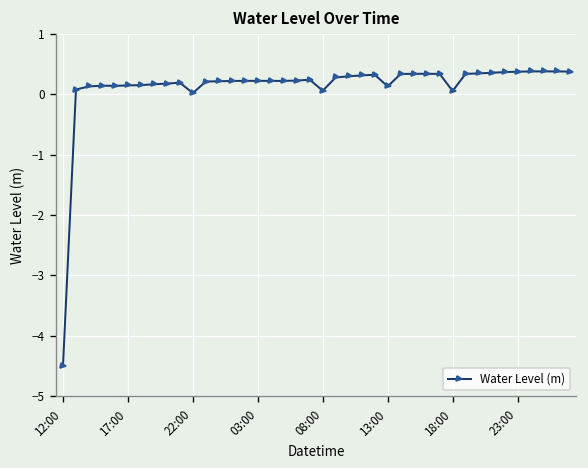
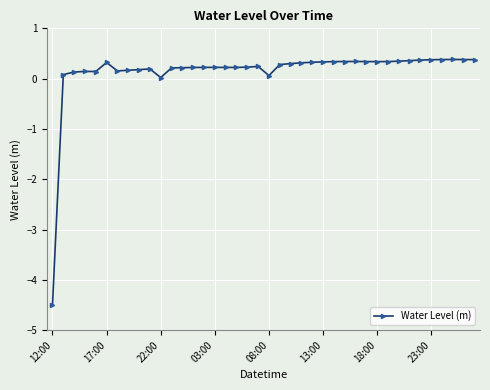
  {
    "12:00": -4.5,
-   "17:00": 0.1,
+   "17:00": 0.3,
    "22:00": 0.0,
    "03:00": 0.2,
    "08:00": 0.1,
-   "13:00": 0.1,
-   "18:00": 0.1,
+   "13:00": 0.3,
+   "18:00": 0.3,
    "23:00": 0.4
  }
